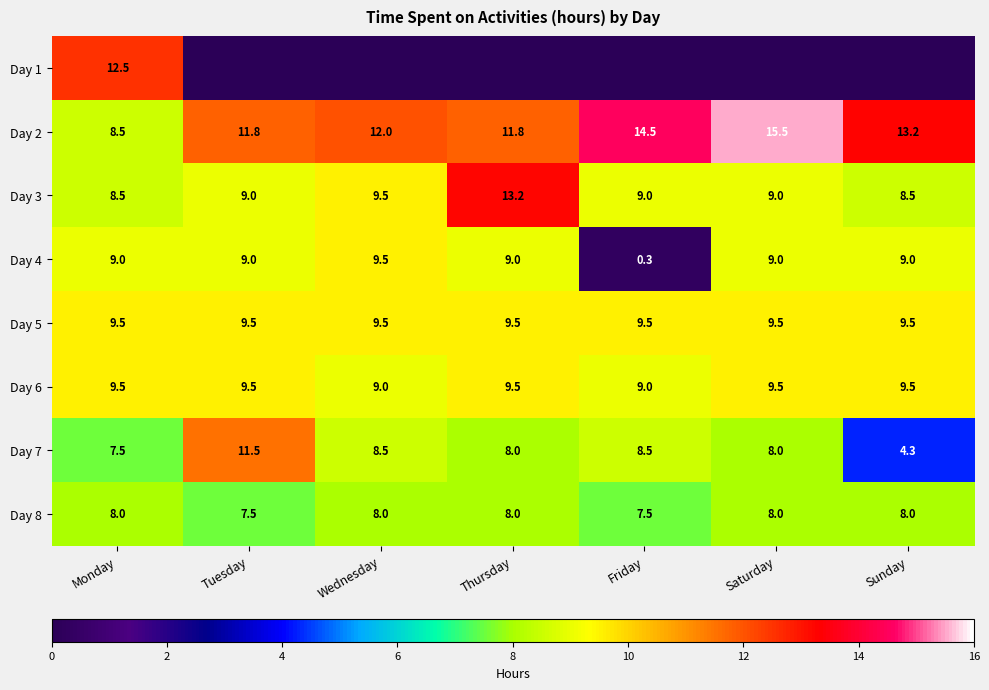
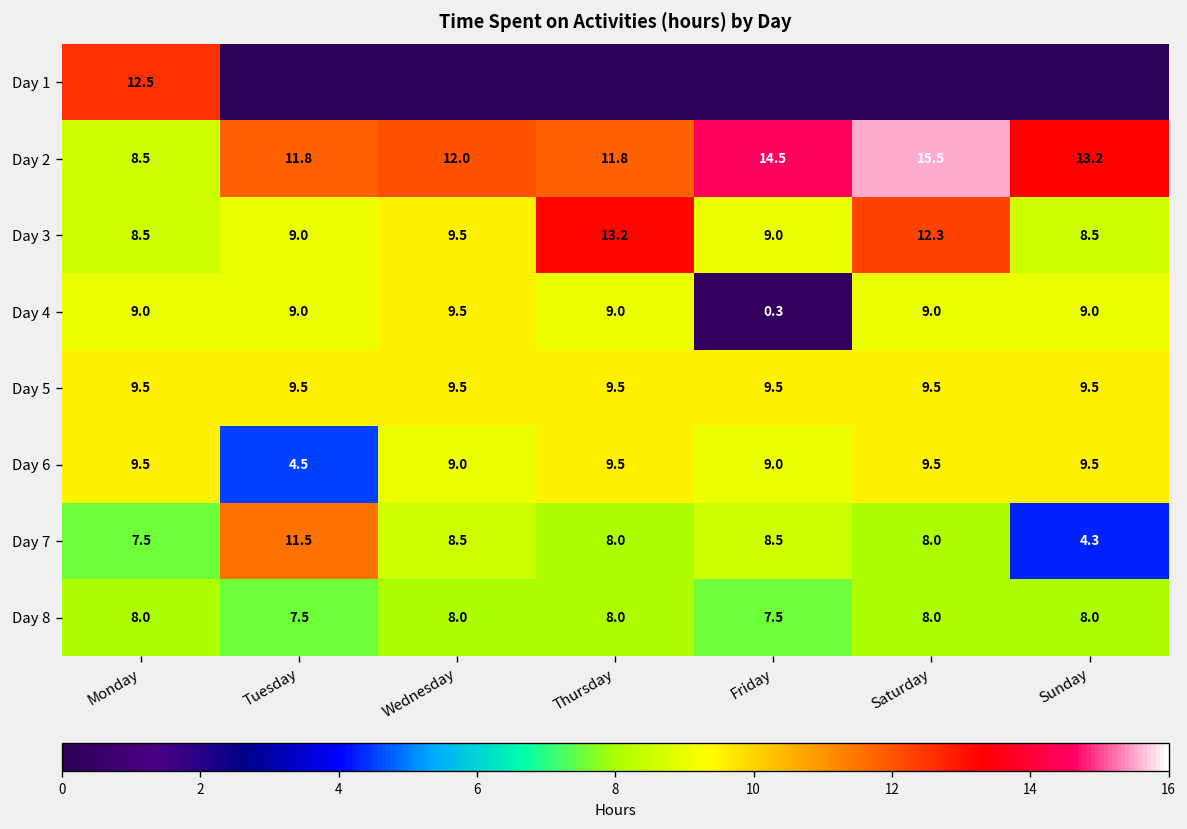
  {
    "Day 1": {
      "Monday": 12.5
    },
    "Day 2": {
      "Monday": 8.5,
      "Tuesday": 11.8,
      "Wednesday": 12.0,
      "Thursday": 11.8,
      "Friday": 14.5,
      "Saturday": 15.5,
      "Sunday": 13.2
    },
    "Day 3": {
      "Monday": 8.5,
      "Tuesday": 9.0,
      "Wednesday": 9.5,
      "Thursday": 13.2,
      "Friday": 9.0,
-     "Saturday": 9.0,
+     "Saturday": 12.3,
      "Sunday": 8.5
    },
    "Day 4": {
      "Monday": 9.0,
      "Tuesday": 9.0,
      "Wednesday": 9.5,
      "Thursday": 9.0,
      "Friday": 0.3,
      "Saturday": 9.0,
      "Sunday": 9.0
    },
    "Day 5": {
      "Monday": 9.5,
      "Tuesday": 9.5,
      "Wednesday": 9.5,
      "Thursday": 9.5,
      "Friday": 9.5,
      "Saturday": 9.5,
      "Sunday": 9.5
    },
    "Day 6": {
      "Monday": 9.5,
-     "Tuesday": 9.5,
+     "Tuesday": 4.5,
      "Wednesday": 9.0,
      "Thursday": 9.5,
      "Friday": 9.0,
      "Saturday": 9.5,
      "Sunday": 9.5
    },
    "Day 7": {
      "Monday": 7.5,
      "Tuesday": 11.5,
      "Wednesday": 8.5,
      "Thursday": 8.0,
      "Friday": 8.5,
      "Saturday": 8.0,
      "Sunday": 4.3
    },
    "Day 8": {
      "Monday": 8.0,
      "Tuesday": 7.5,
      "Wednesday": 8.0,
      "Thursday": 8.0,
      "Friday": 7.5,
      "Saturday": 8.0,
      "Sunday": 8.0
    }
  }
